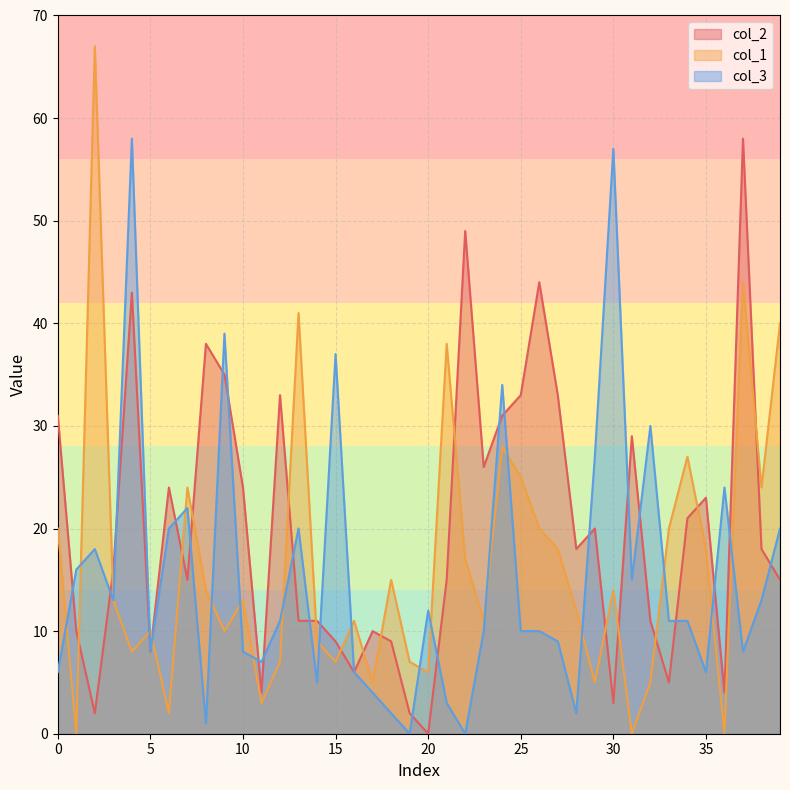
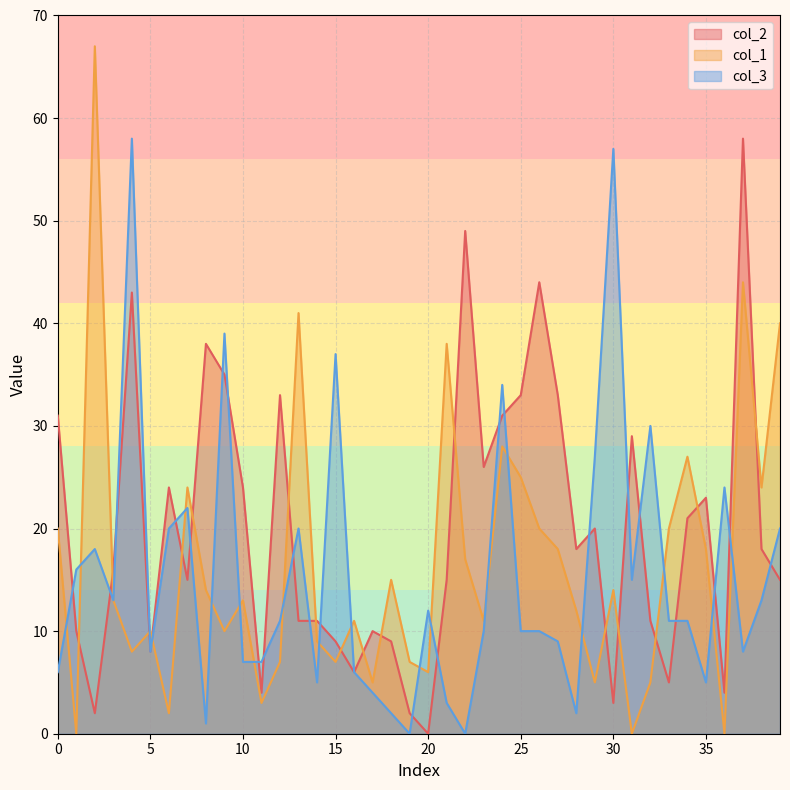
  {
    "col_3": {
      "0": 6,
-     "10": 8,
+     "10": 7,
      "15": 37,
      "20": 12,
      "25": 10,
      "30": 57,
-     "35": 6
+     "35": 5
    }
  }
